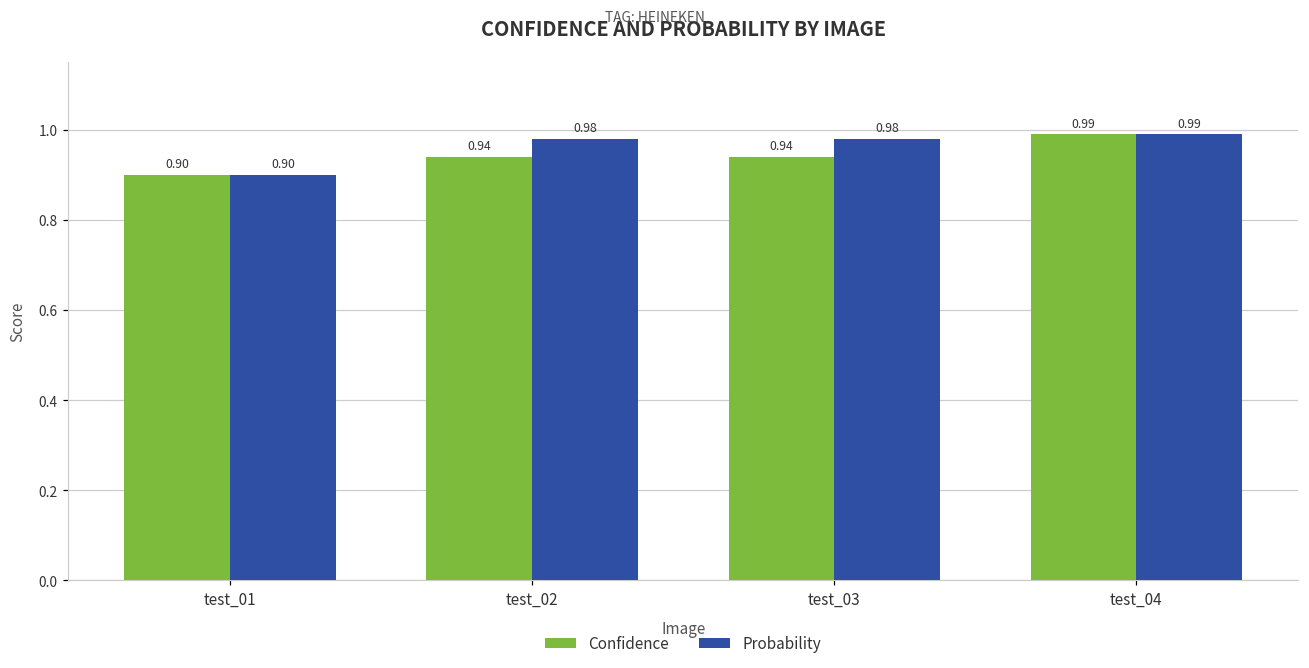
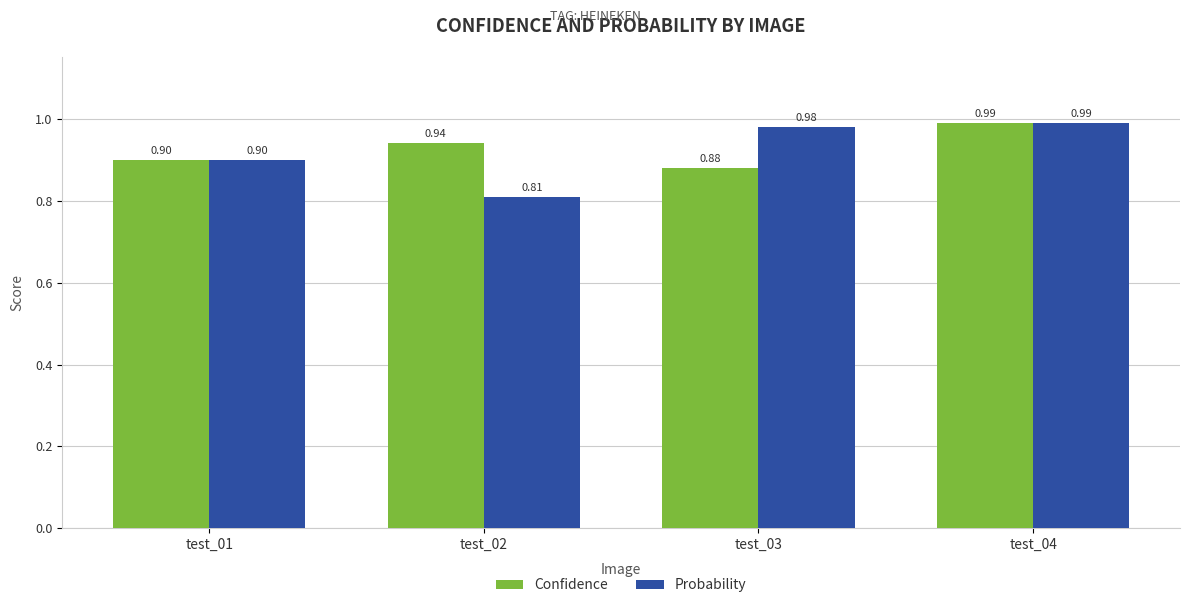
  {
    "Confidence": {
      "test_01": 0.90,
      "test_02": 0.94,
-     "test_03": 0.94,
+     "test_03": 0.88,
      "test_04": 0.99
    },
    "Probability": {
      "test_01": 0.90,
-     "test_02": 0.98,
+     "test_02": 0.81,
      "test_03": 0.98,
      "test_04": 0.99
    }
  }
